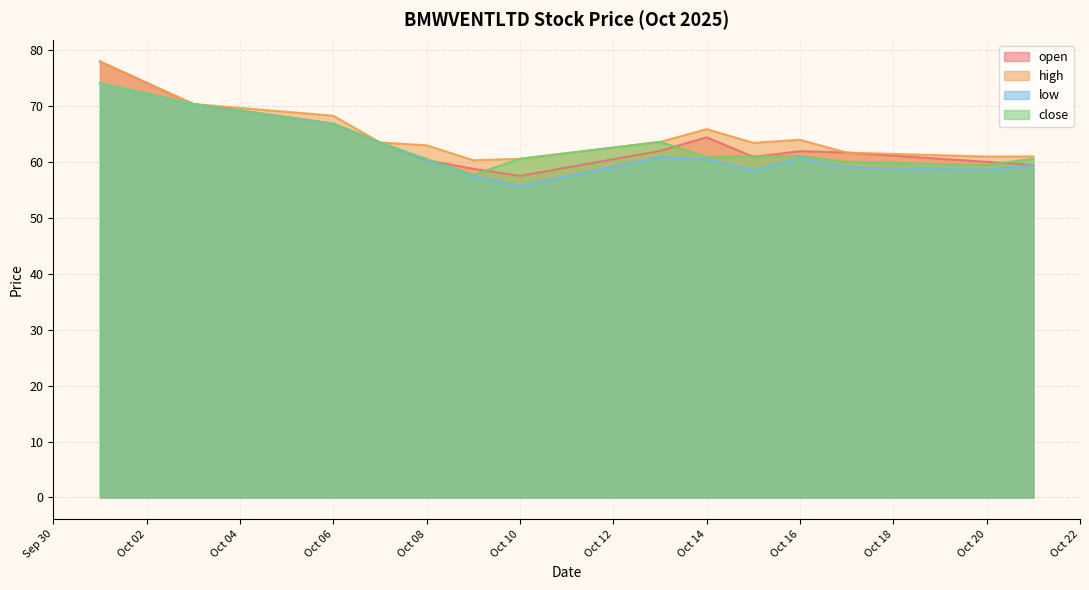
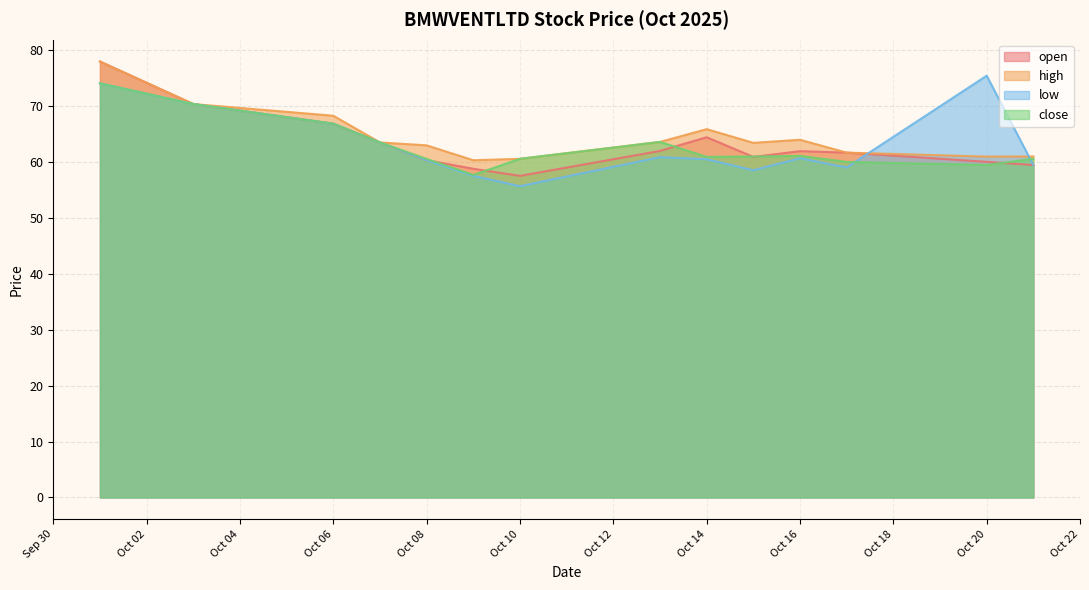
  {
    "low": {
      "Oct 10": 56,
-     "Oct 20": 59
+     "Oct 20": 75
    },
    "close": {
      "Oct 20": 59
    }
  }
